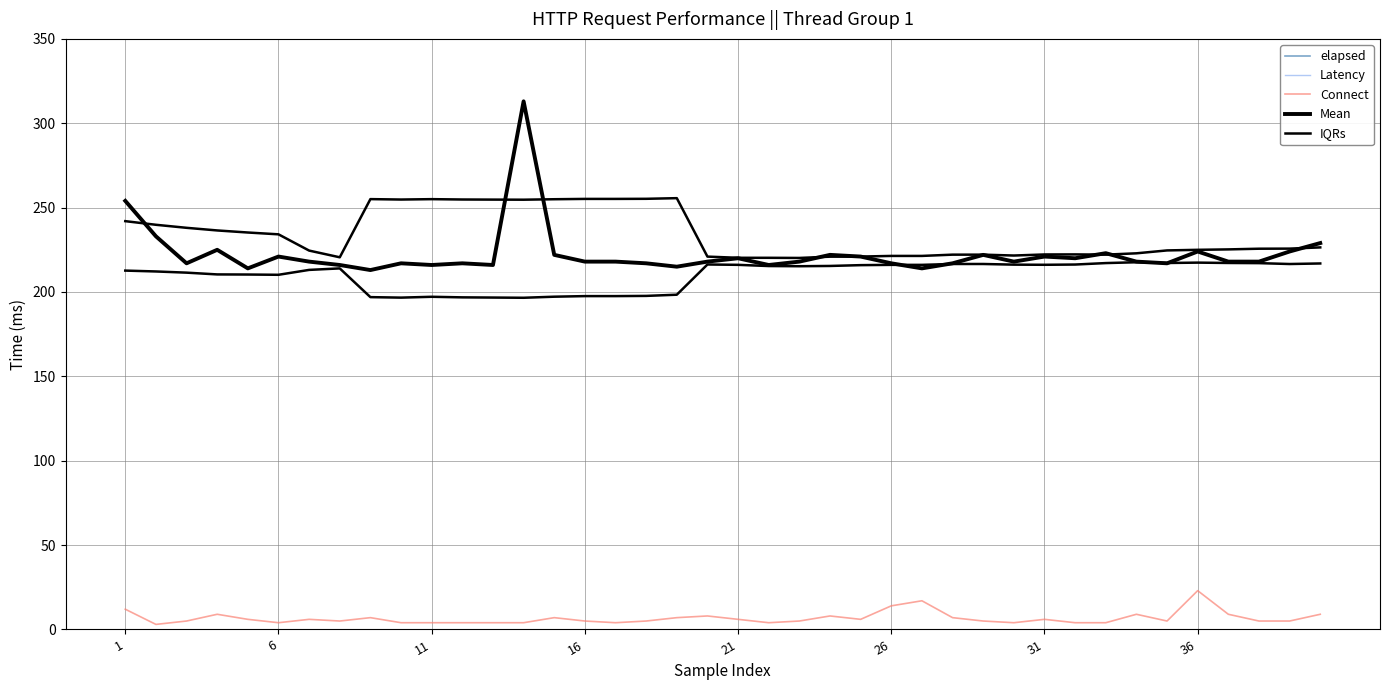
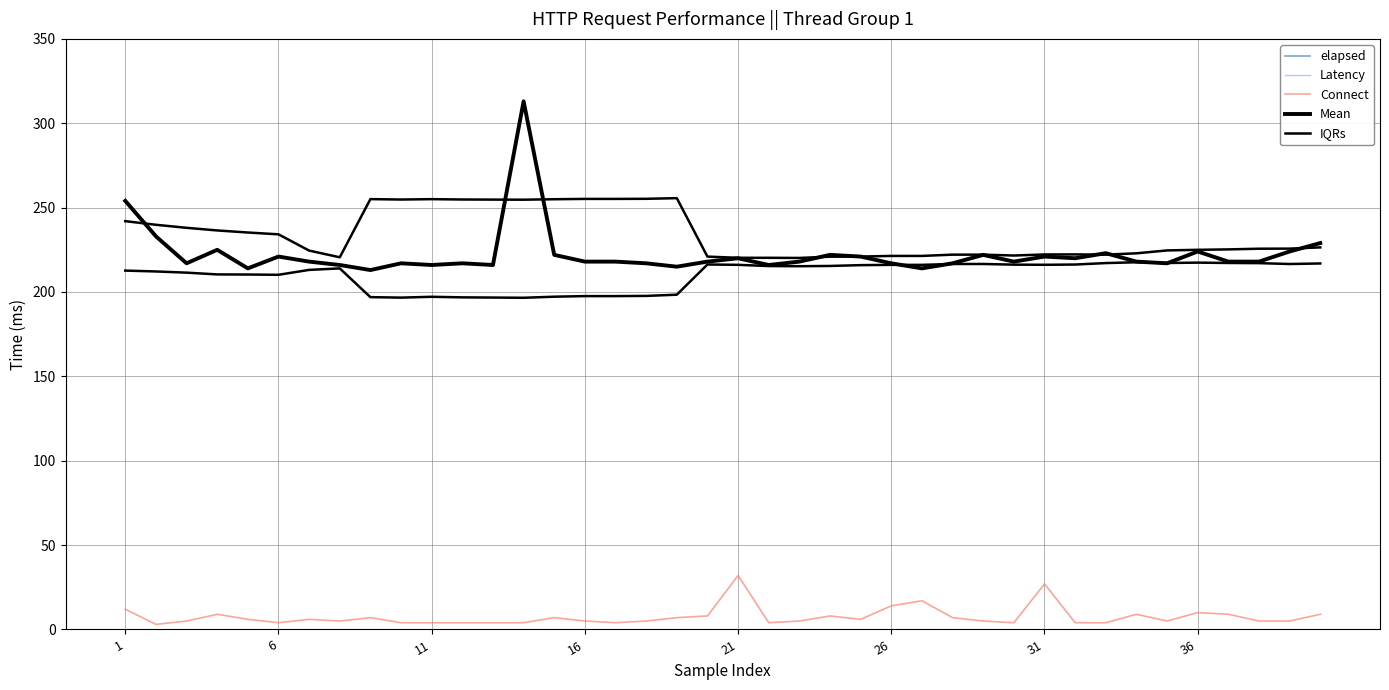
  {
    "Connect": {
      "1": 12,
      "6": 4,
      "11": 4,
      "16": 5,
-     "21": 6,
+     "21": 32,
      "26": 14,
-     "31": 6,
-     "36": 23
+     "31": 27,
+     "36": 10
    }
  }
